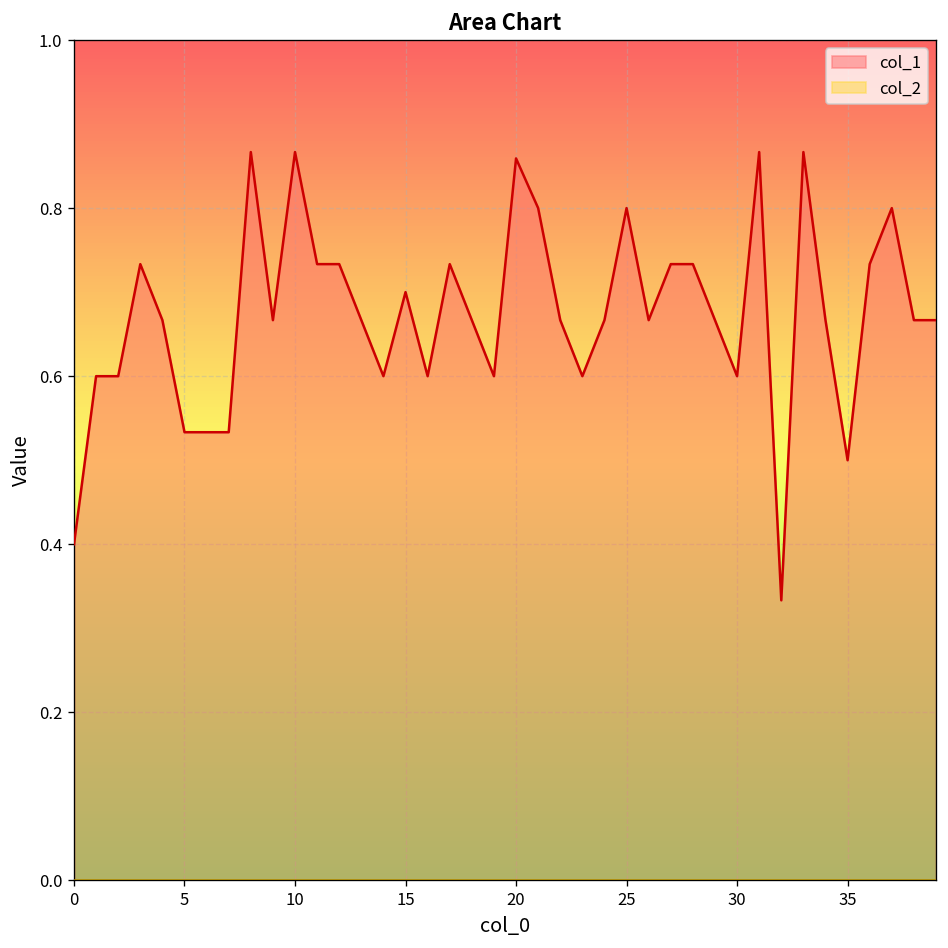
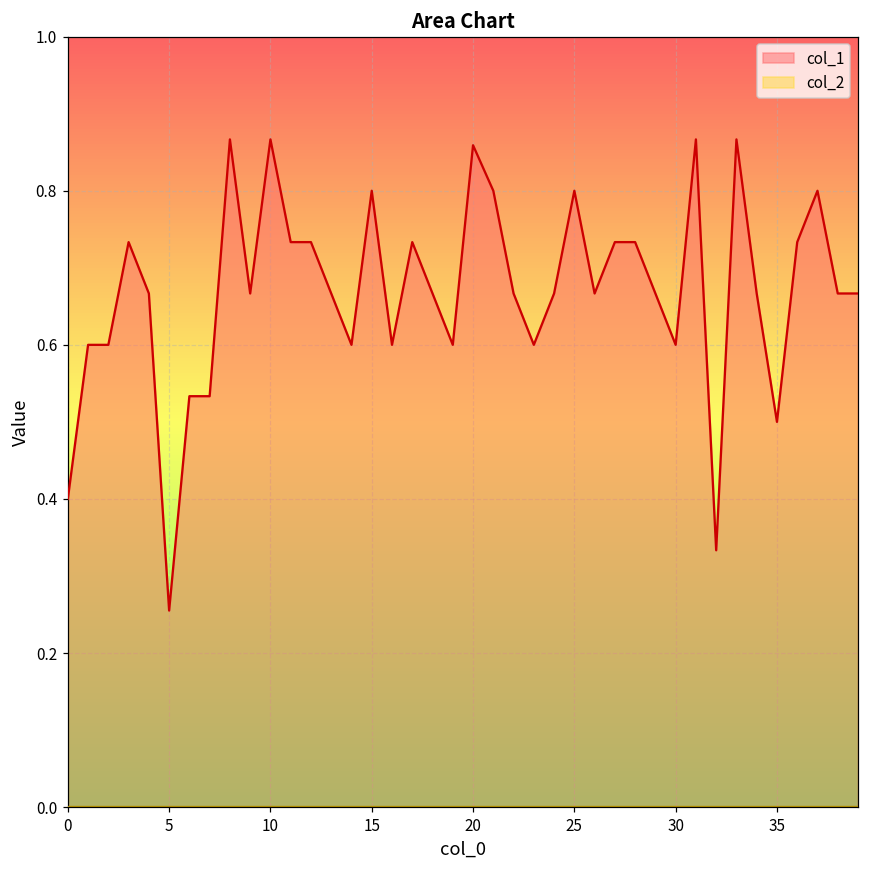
  {
    "col_1": {
      "0": 0.40,
-     "5": 0.53,
+     "5": 0.26,
      "10": 0.87,
-     "15": 0.7,
+     "15": 0.8,
      "20": 0.86,
      "25": 0.80,
      "30": 0.60,
      "35": 0.50
    },
    "col_2": {
      "0": 0.00,
      "5": 0.00,
      "10": 0.00,
      "15": 0.00,
      "20": 0.00,
      "25": 0.00,
      "30": 0.00,
      "35": 0.00
    }
  }
